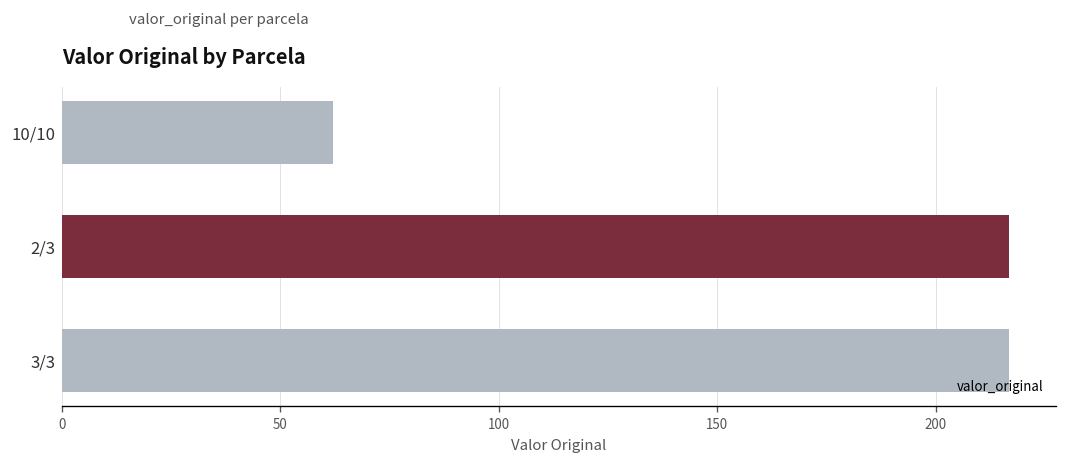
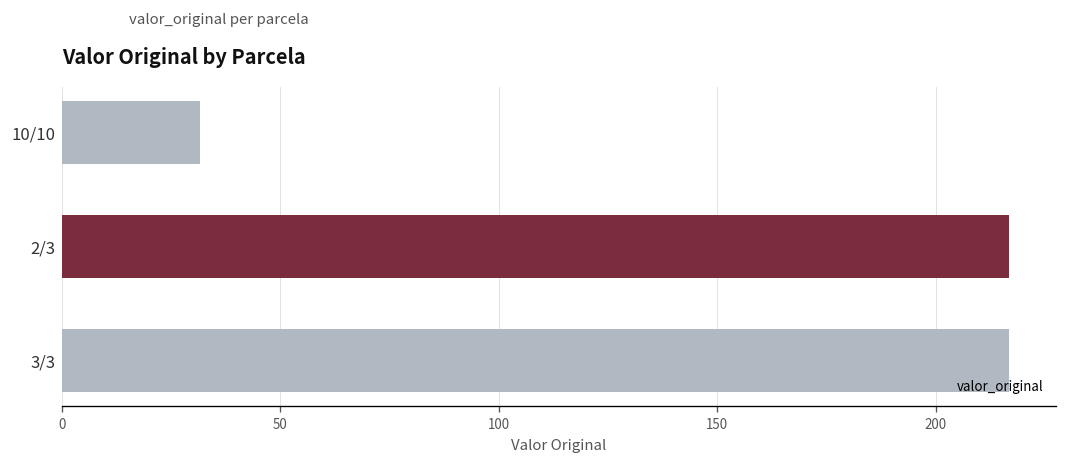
  {
-   "10/10": 62,
+   "10/10": 32,
    "2/3": 217,
    "3/3": 217
  }
